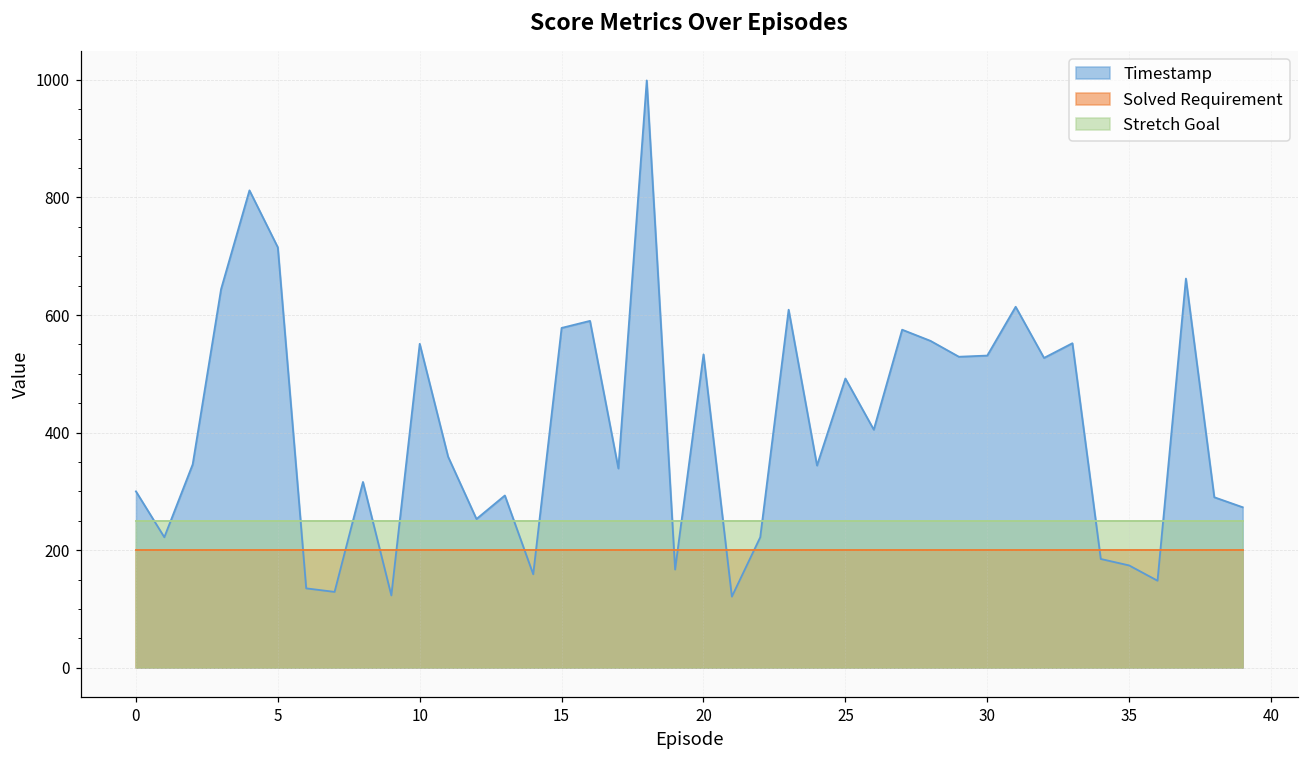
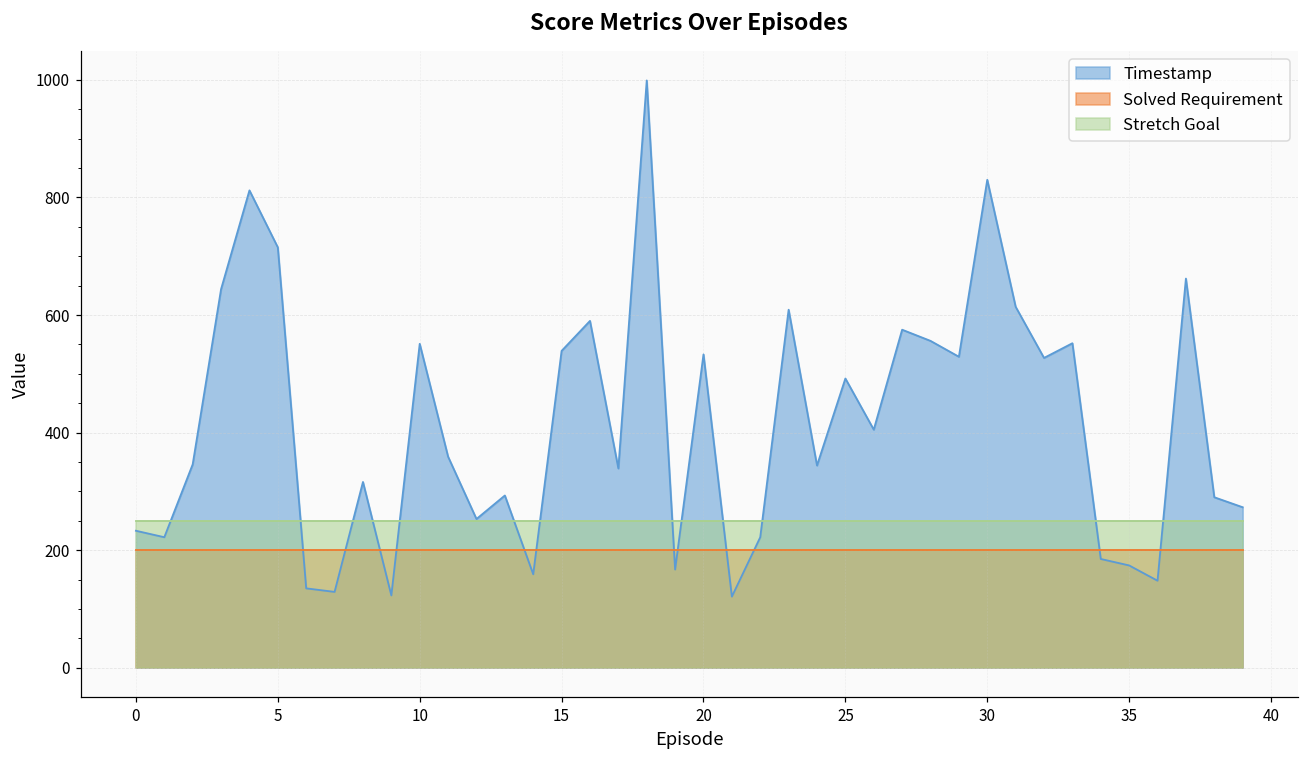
  {
    "Timestamp": {
-     "0": 300,
+     "0": 230,
      "5": 720,
      "10": 550,
-     "15": 580,
+     "15": 540,
      "20": 530,
      "25": 490,
-     "30": 530,
+     "30": 830,
      "35": 170
    },
    "Solved Requirement": {
      "0": 200,
      "5": 200,
      "10": 200,
      "15": 200,
      "20": 200,
      "25": 200,
      "30": 200,
      "35": 200
    },
    "Stretch Goal": {
      "0": 250,
      "5": 250,
      "10": 250,
      "15": 250,
      "20": 250,
      "25": 250,
      "30": 250,
      "35": 250
    }
  }
